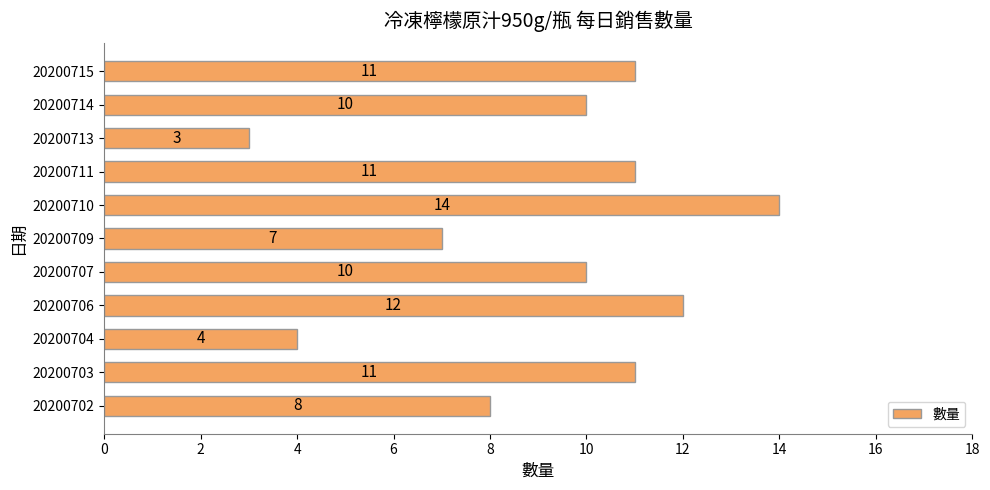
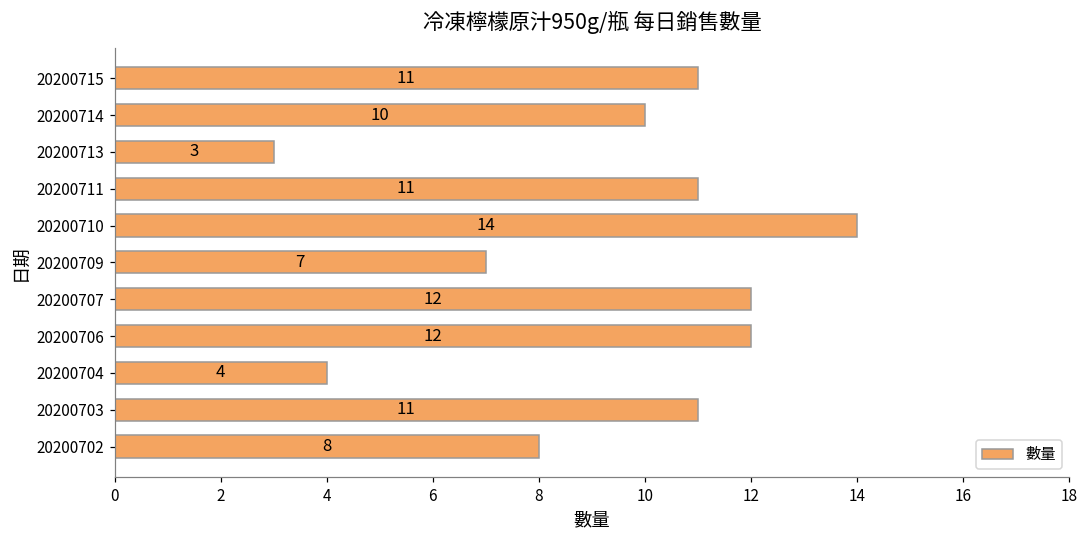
  {
    "20200715": 11,
    "20200714": 10,
    "20200713": 3,
    "20200711": 11,
    "20200710": 14,
    "20200709": 7,
-   "20200707": 10,
+   "20200707": 12,
    "20200706": 12,
    "20200704": 4,
    "20200703": 11,
    "20200702": 8
  }
